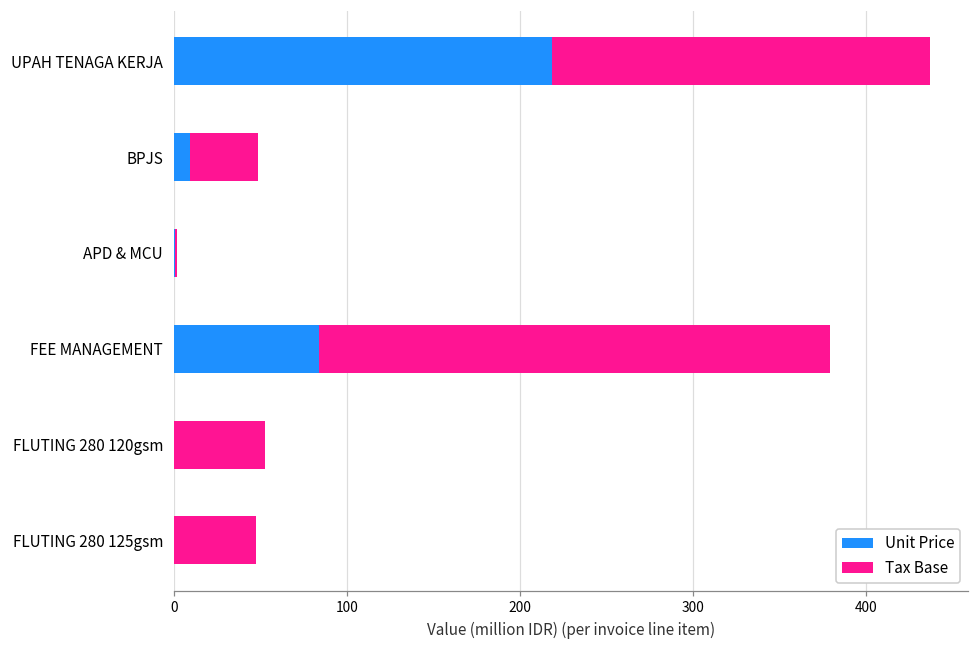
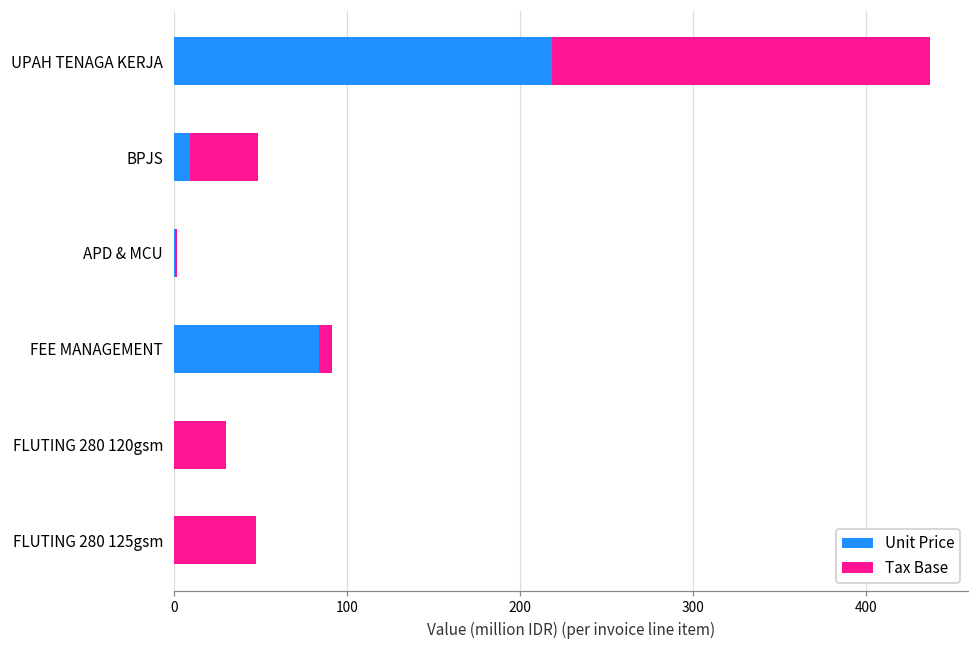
  {
    "Unit Price": {
      "UPAH TENAGA KERJA": 218,
      "BPJS": 9,
      "FEE MANAGEMENT": 84
    },
    "Tax Base": {
      "UPAH TENAGA KERJA": 218,
      "BPJS": 39,
-     "FEE MANAGEMENT": 295,
-     "FLUTING 280 120gsm": 53,
+     "FEE MANAGEMENT": 8,
+     "FLUTING 280 120gsm": 30,
      "FLUTING 280 125gsm": 48
    }
  }
